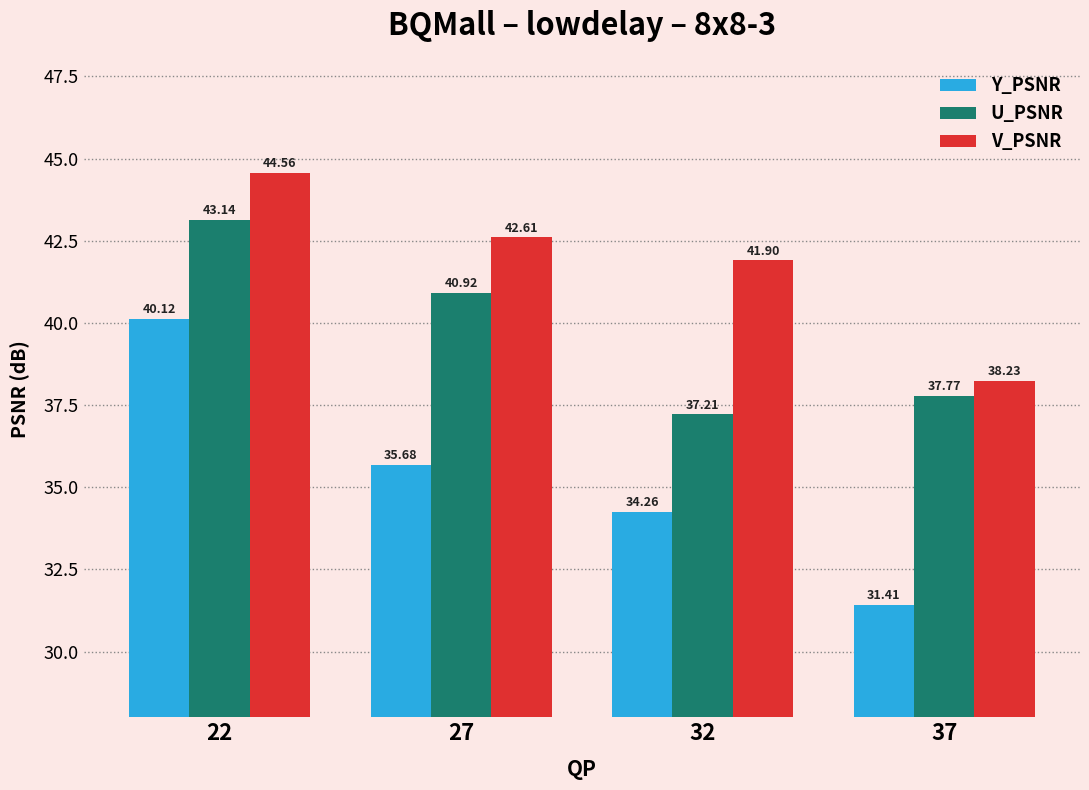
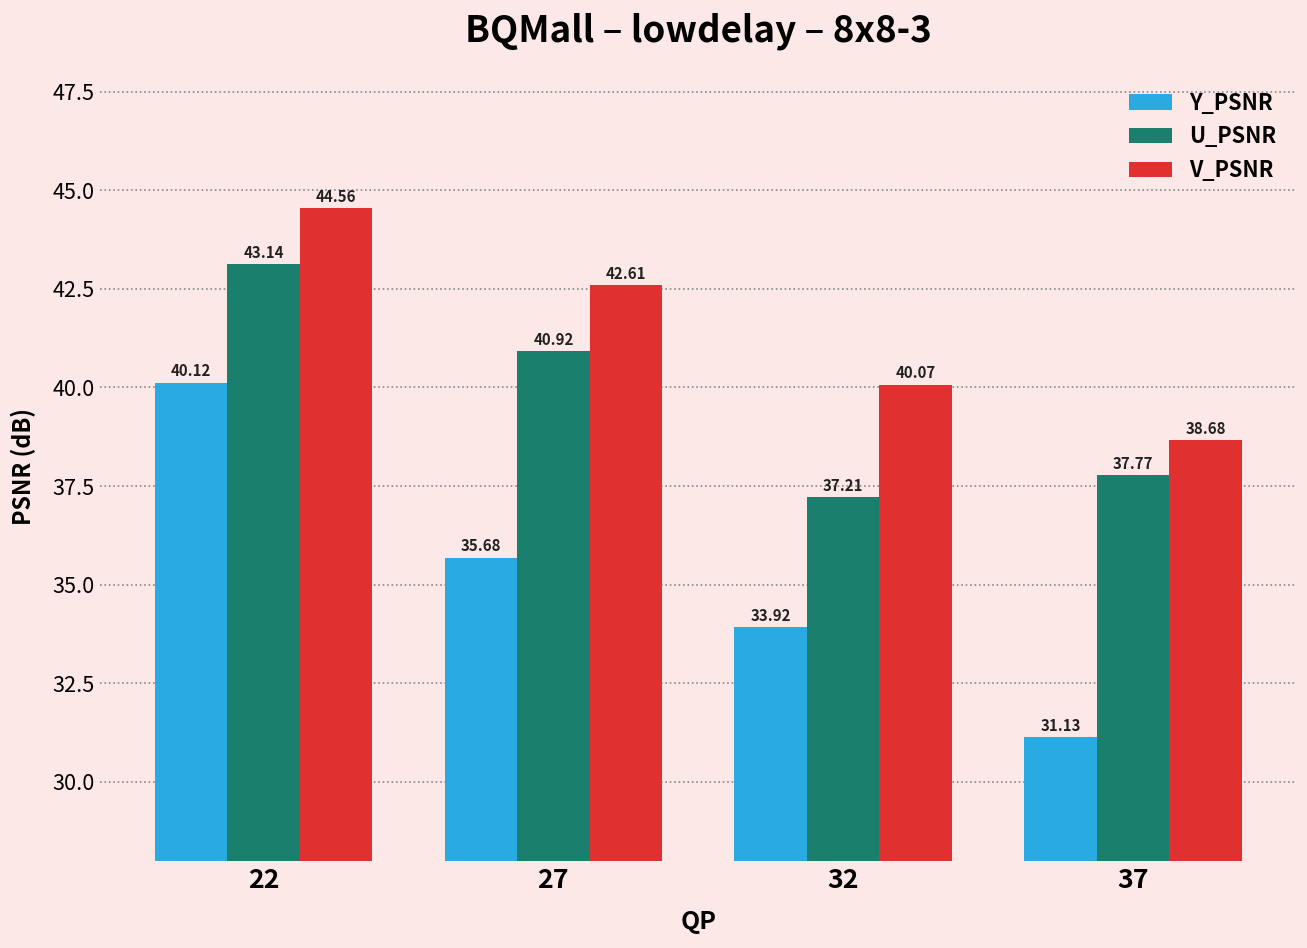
  {
    "Y_PSNR": {
      "22": 40.12,
      "27": 35.68,
-     "32": 34.26,
-     "37": 31.41
+     "32": 33.92,
+     "37": 31.13
    },
    "U_PSNR": {
      "22": 43.14,
      "27": 40.92,
      "32": 37.21,
      "37": 37.77
    },
    "V_PSNR": {
      "22": 44.56,
      "27": 42.61,
-     "32": 41.90,
-     "37": 38.23
+     "32": 40.07,
+     "37": 38.68
    }
  }
